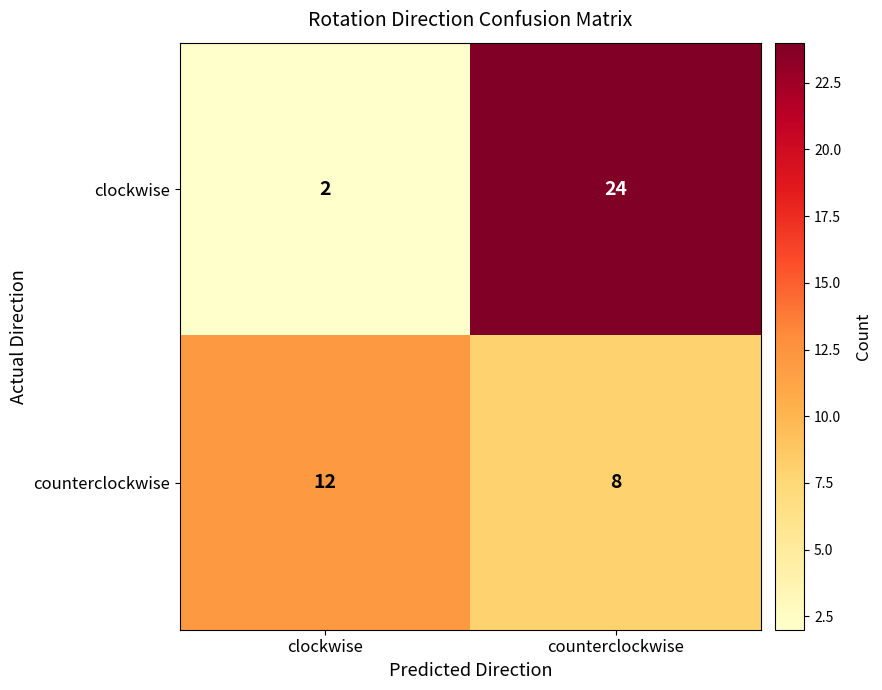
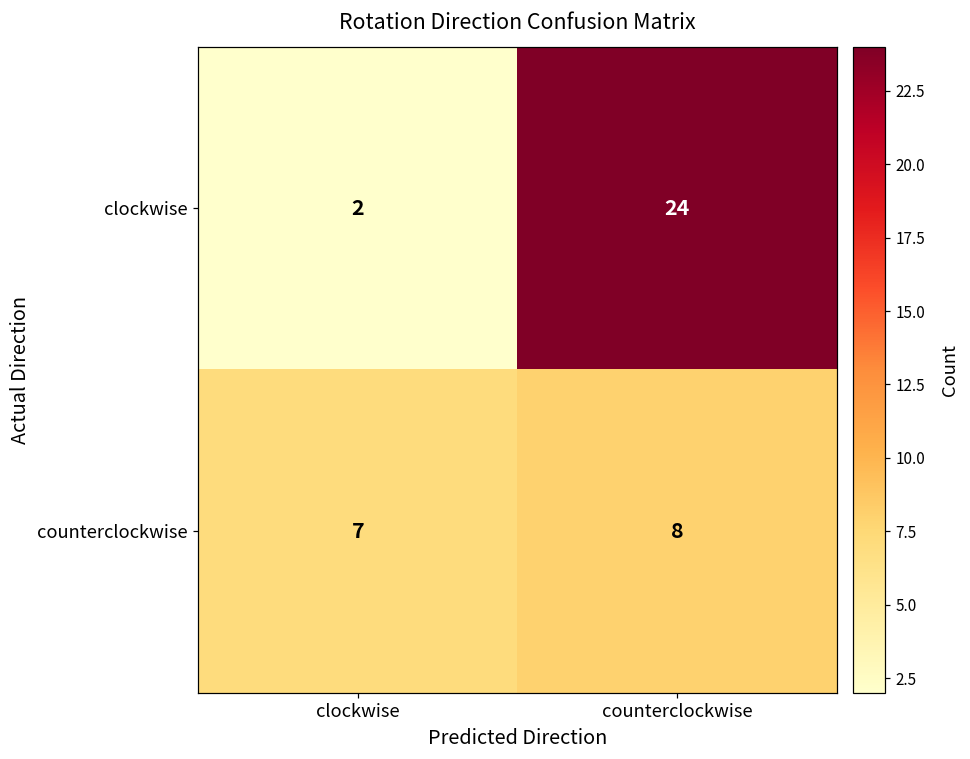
  {
    "clockwise": {
      "clockwise": 2,
      "counterclockwise": 24
    },
    "counterclockwise": {
-     "clockwise": 12,
+     "clockwise": 7,
      "counterclockwise": 8
    }
  }
